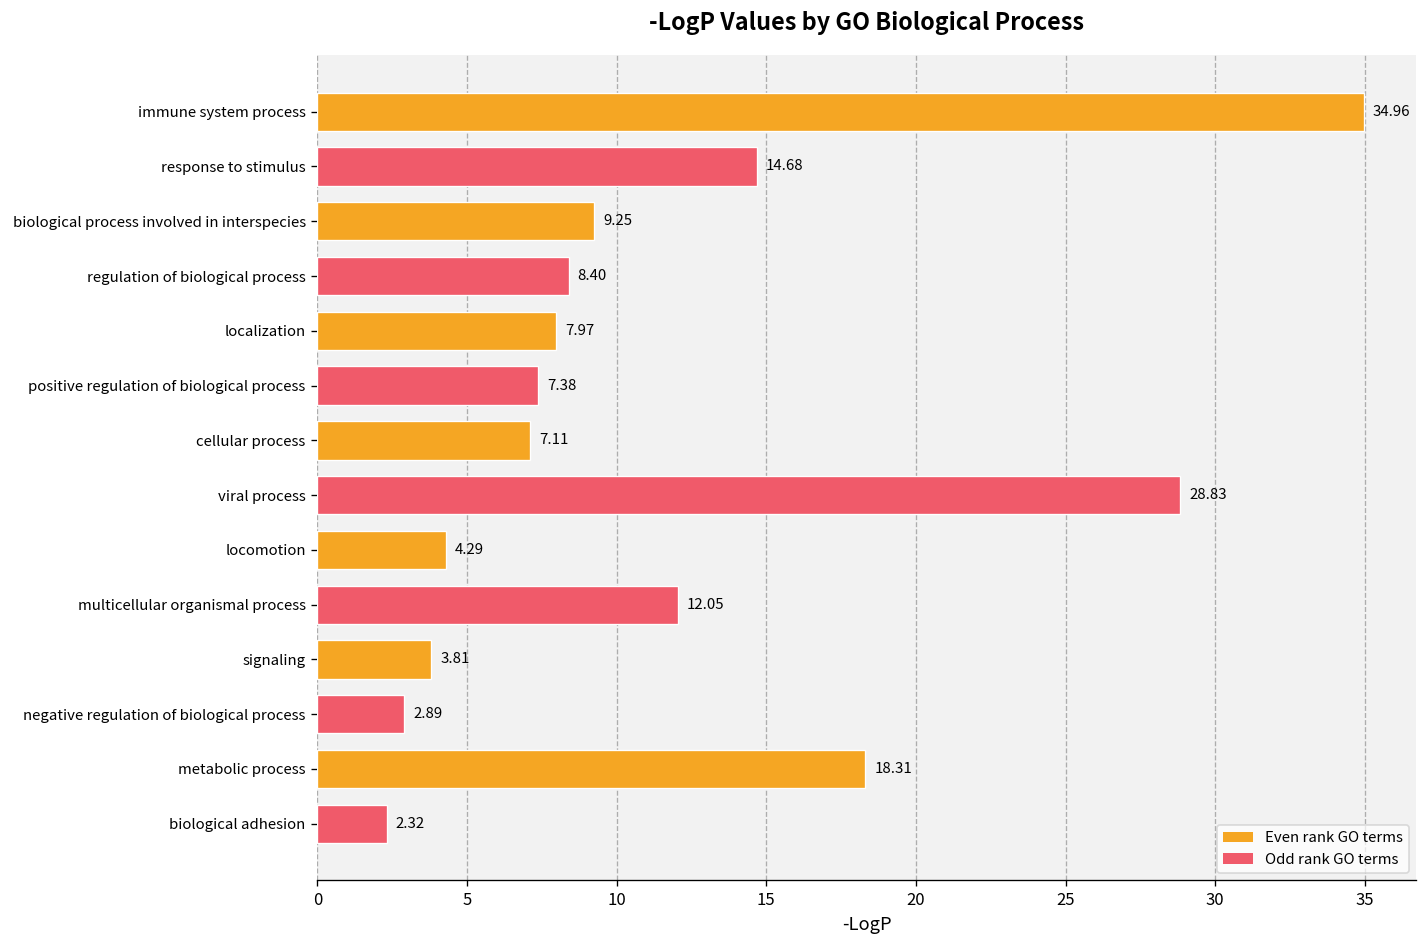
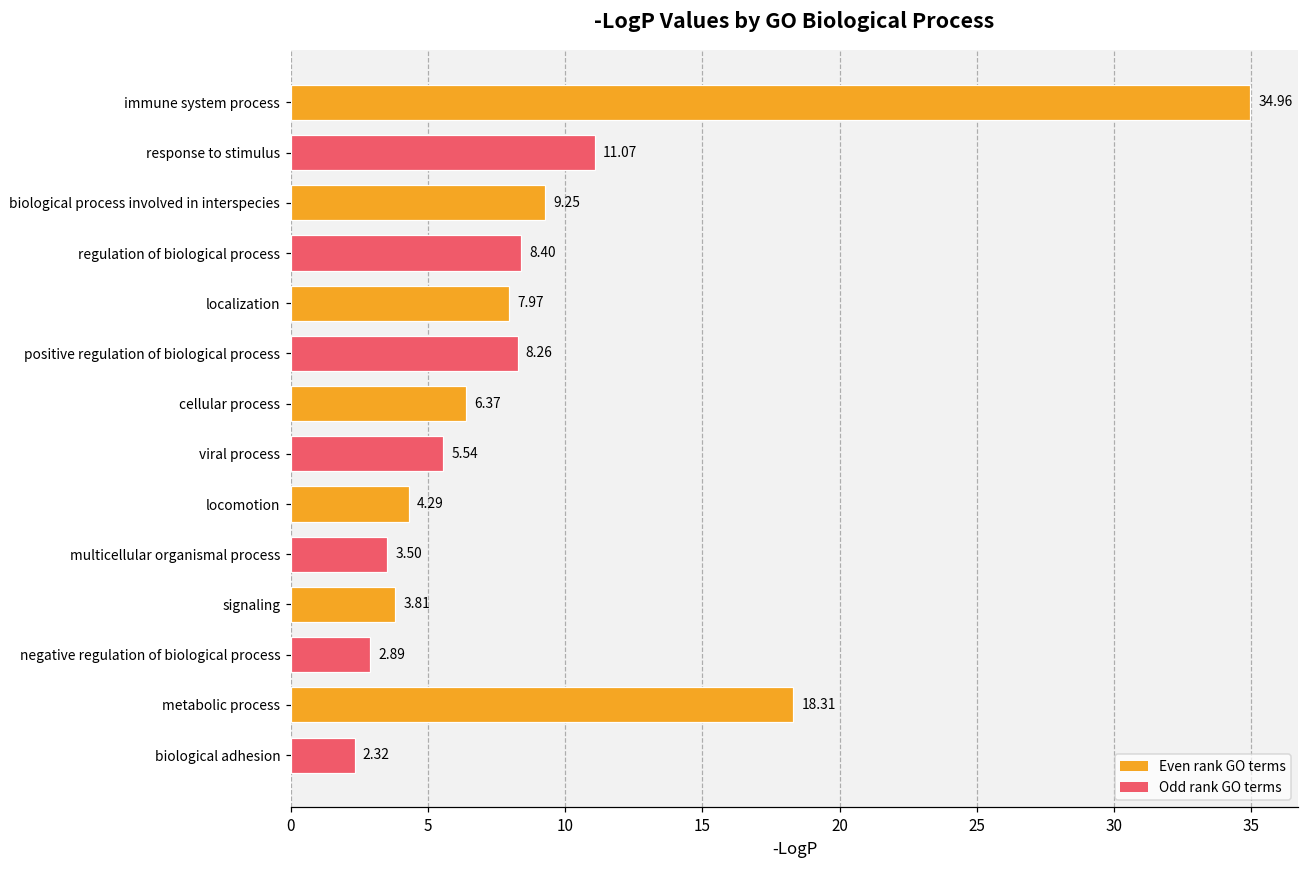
  {
    "immune system process": 34.96,
-   "response to stimulus": 14.68,
+   "response to stimulus": 11.07,
    "biological process involved in interspecies": 9.25,
    "regulation of biological process": 8.40,
    "localization": 7.97,
-   "positive regulation of biological process": 7.38,
-   "cellular process": 7.11,
-   "viral process": 28.83,
+   "positive regulation of biological process": 8.26,
+   "cellular process": 6.37,
+   "viral process": 5.54,
    "locomotion": 4.29,
-   "multicellular organismal process": 12.05,
+   "multicellular organismal process": 3.50,
    "signaling": 3.81,
    "negative regulation of biological process": 2.89,
    "metabolic process": 18.31,
    "biological adhesion": 2.32
  }
